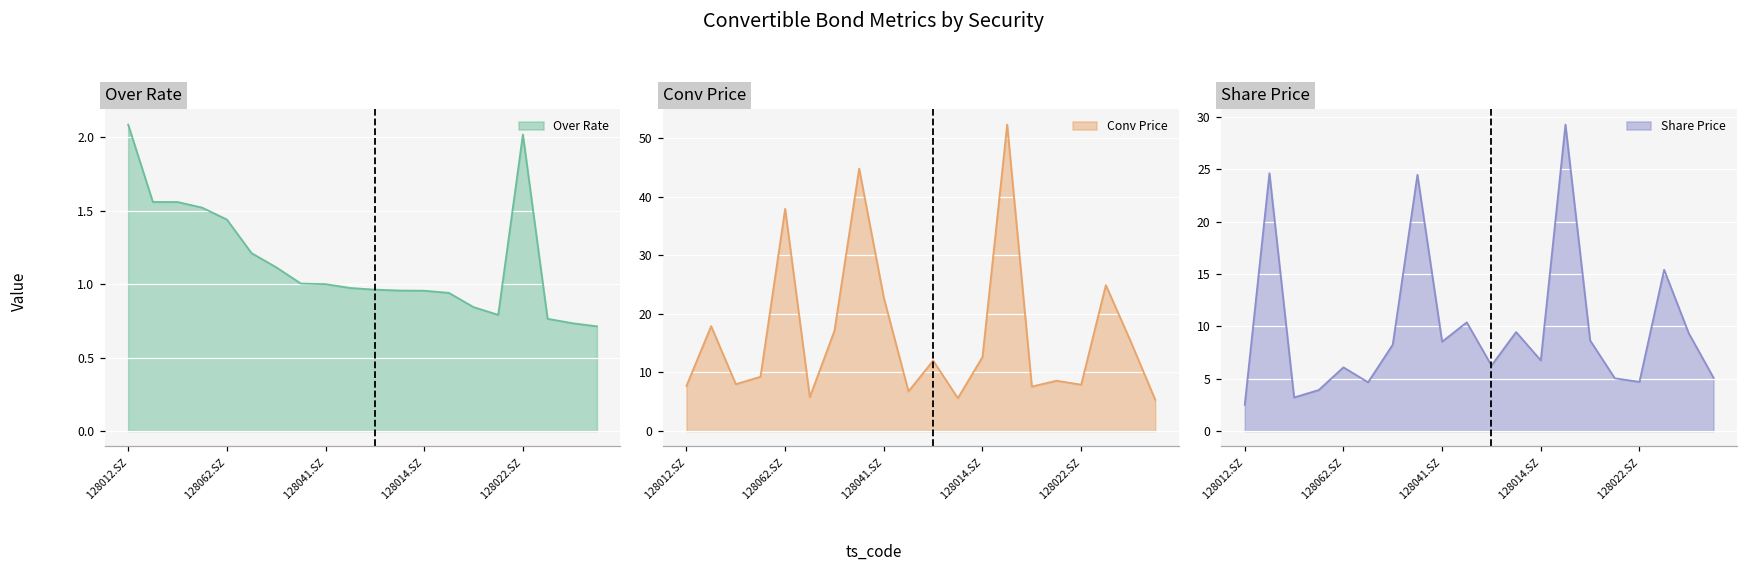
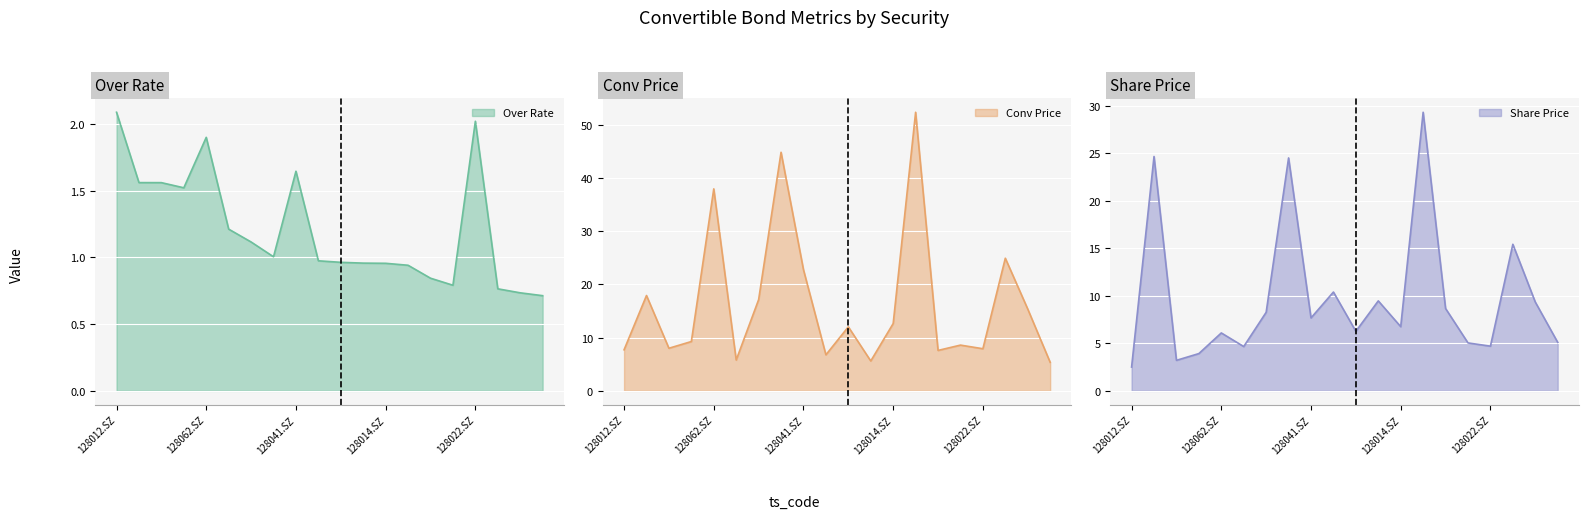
  {
    "Over Rate": {
      "128012.SZ": 2.09,
-     "128062.SZ": 1.44,
-     "128041.SZ": 1.00,
+     "128062.SZ": 1.90,
+     "128041.SZ": 1.65,
      "128014.SZ": 0.96,
      "128022.SZ": 2.02
    },
    "Conv Price": {
      "128012.SZ": 8,
      "128062.SZ": 38,
      "128041.SZ": 23,
      "128014.SZ": 13,
      "128022.SZ": 8
    },
    "Share Price": {
      "128012.SZ": 3,
      "128062.SZ": 6,
-     "128041.SZ": 9,
+     "128041.SZ": 8,
      "128014.SZ": 7,
      "128022.SZ": 5
    }
  }
